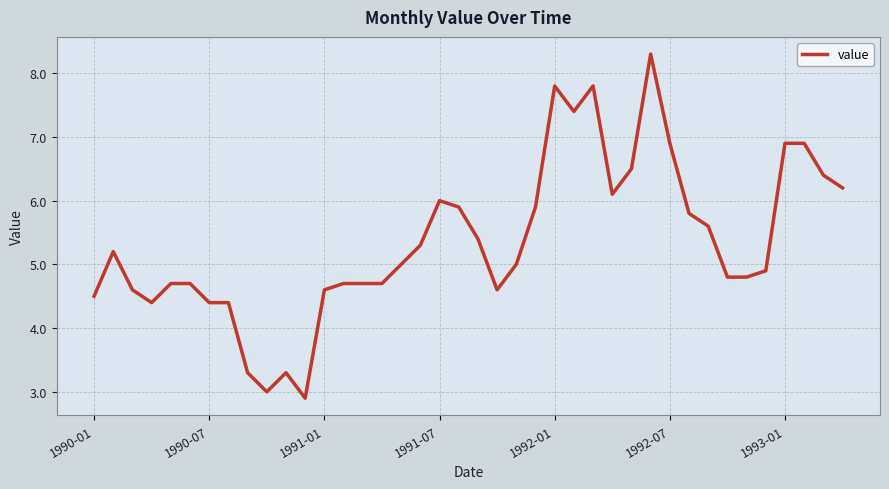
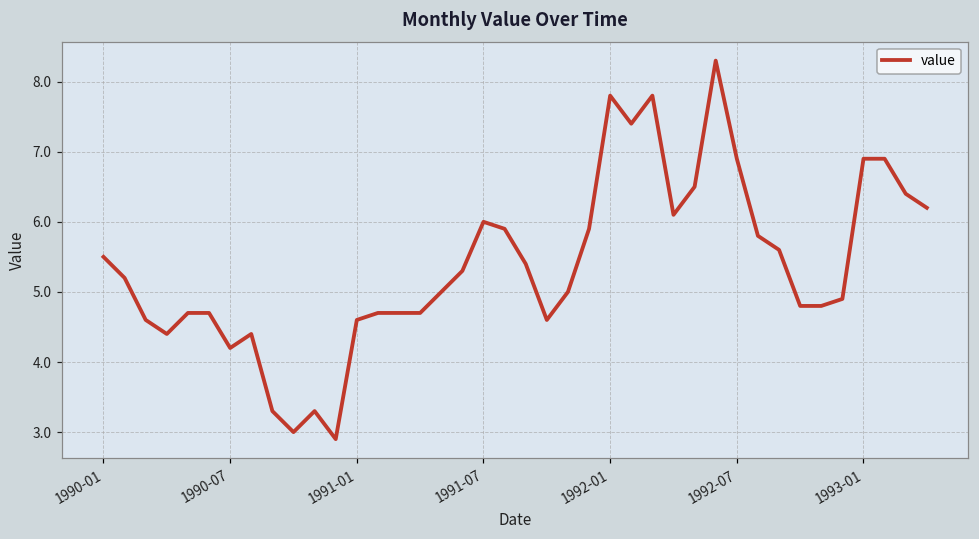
  {
-   "1990-01": 4.5,
-   "1990-07": 4.4,
+   "1990-01": 5.5,
+   "1990-07": 4.2,
    "1991-01": 4.6,
    "1991-07": 6.0,
    "1992-01": 7.8,
    "1992-07": 6.9,
    "1993-01": 6.9
  }
